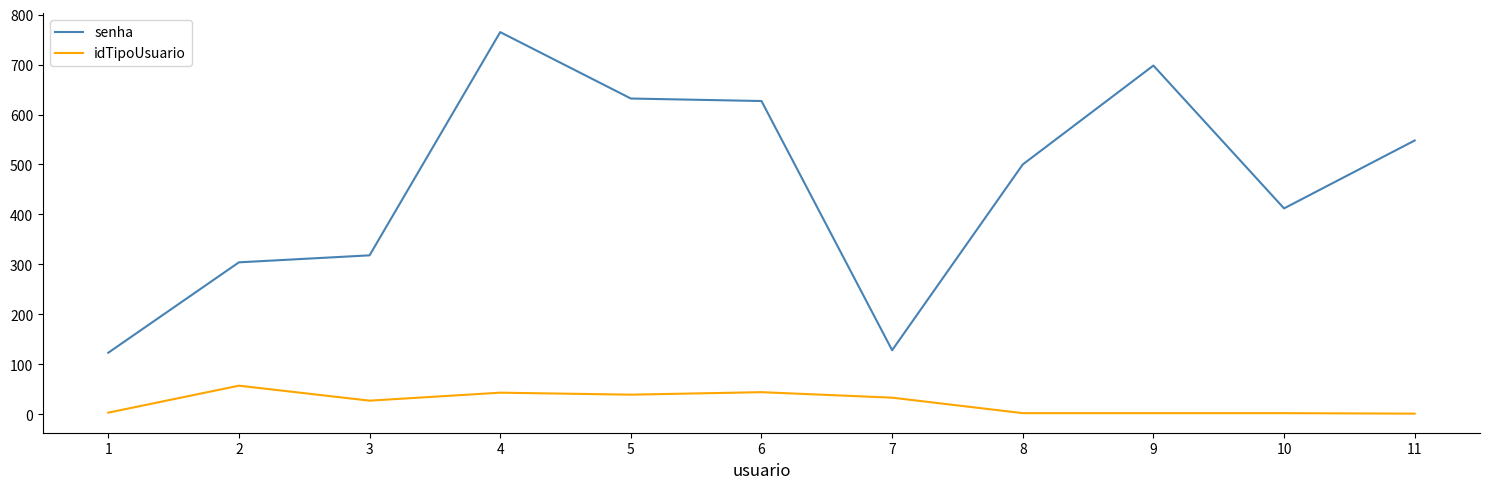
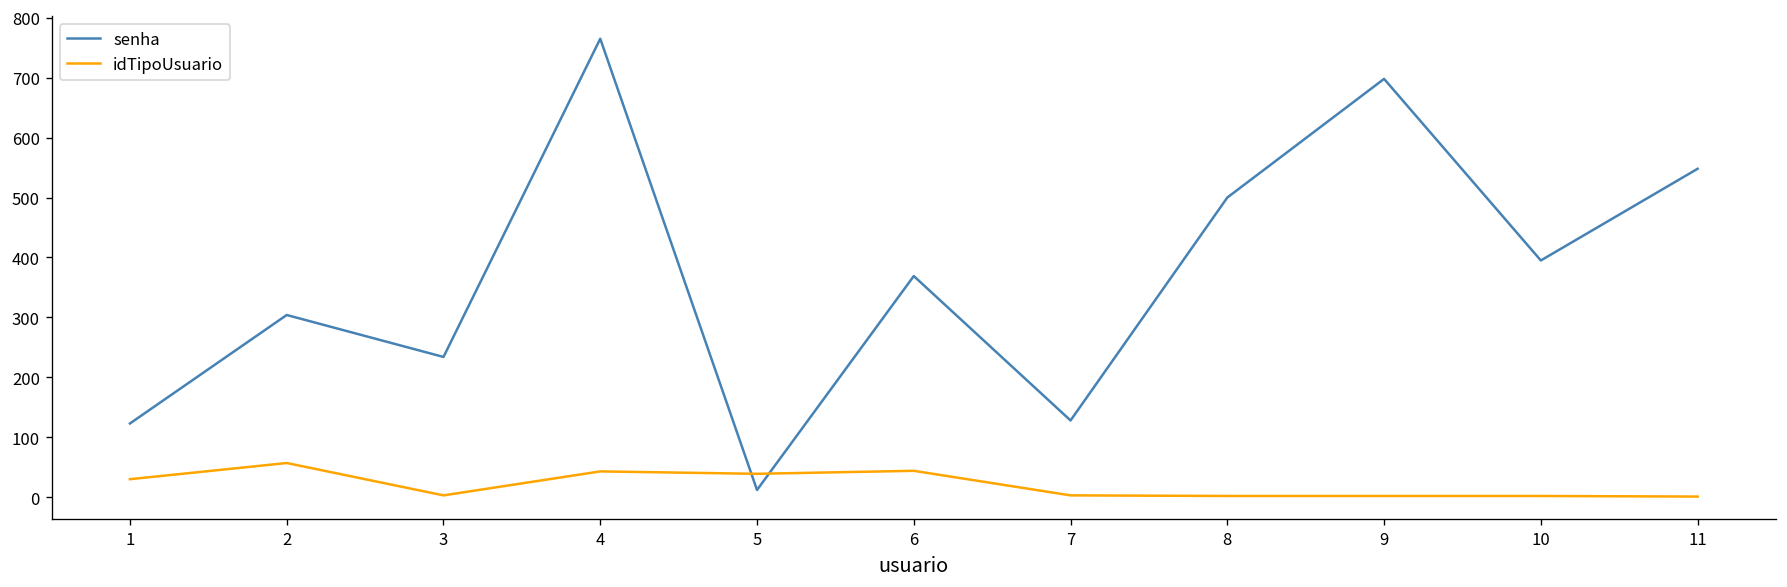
  {
    "senha": {
      "1": 120,
      "2": 300,
-     "3": 320,
+     "3": 230,
      "4": 770,
-     "5": 630,
-     "6": 630,
+     "5": 10,
+     "6": 370,
      "7": 130,
      "8": 500,
      "9": 700,
-     "10": 410,
+     "10": 400,
      "11": 550
    },
    "idTipoUsuario": {
-     "1": 0,
+     "1": 30,
      "2": 60,
-     "3": 30,
+     "3": 0,
      "4": 40,
      "5": 40,
      "6": 40,
-     "7": 30,
+     "7": 0,
      "8": 0,
      "9": 0,
      "10": 0,
      "11": 0
    }
  }
